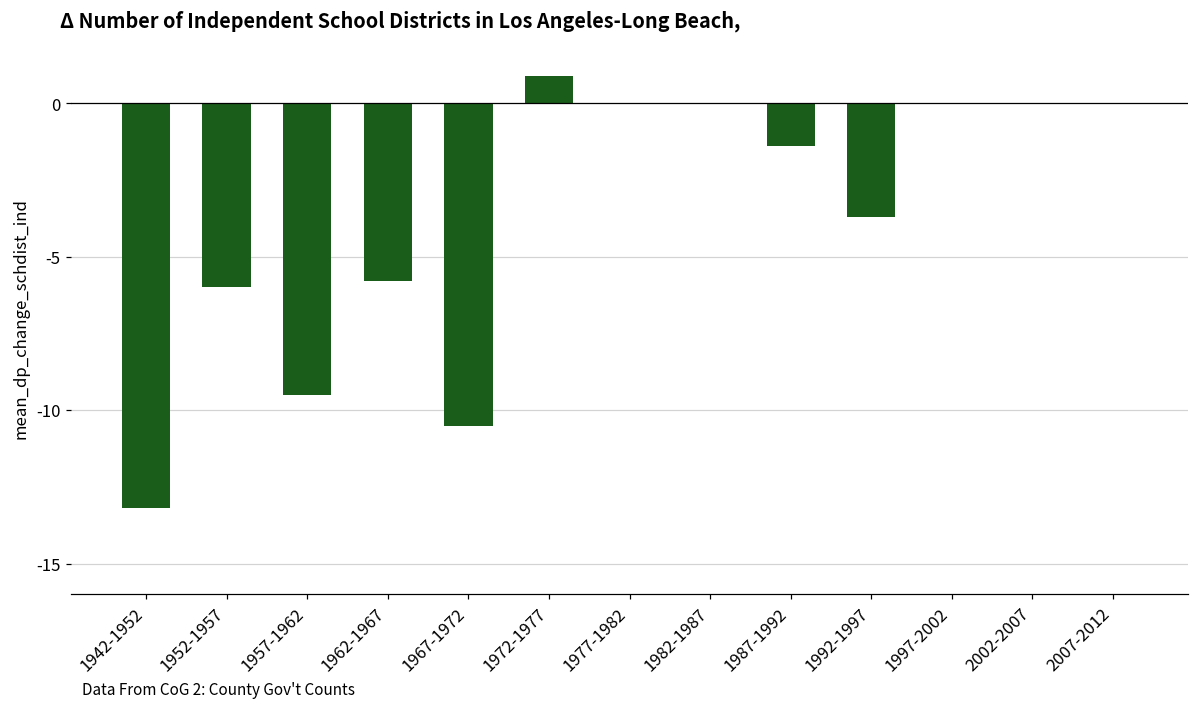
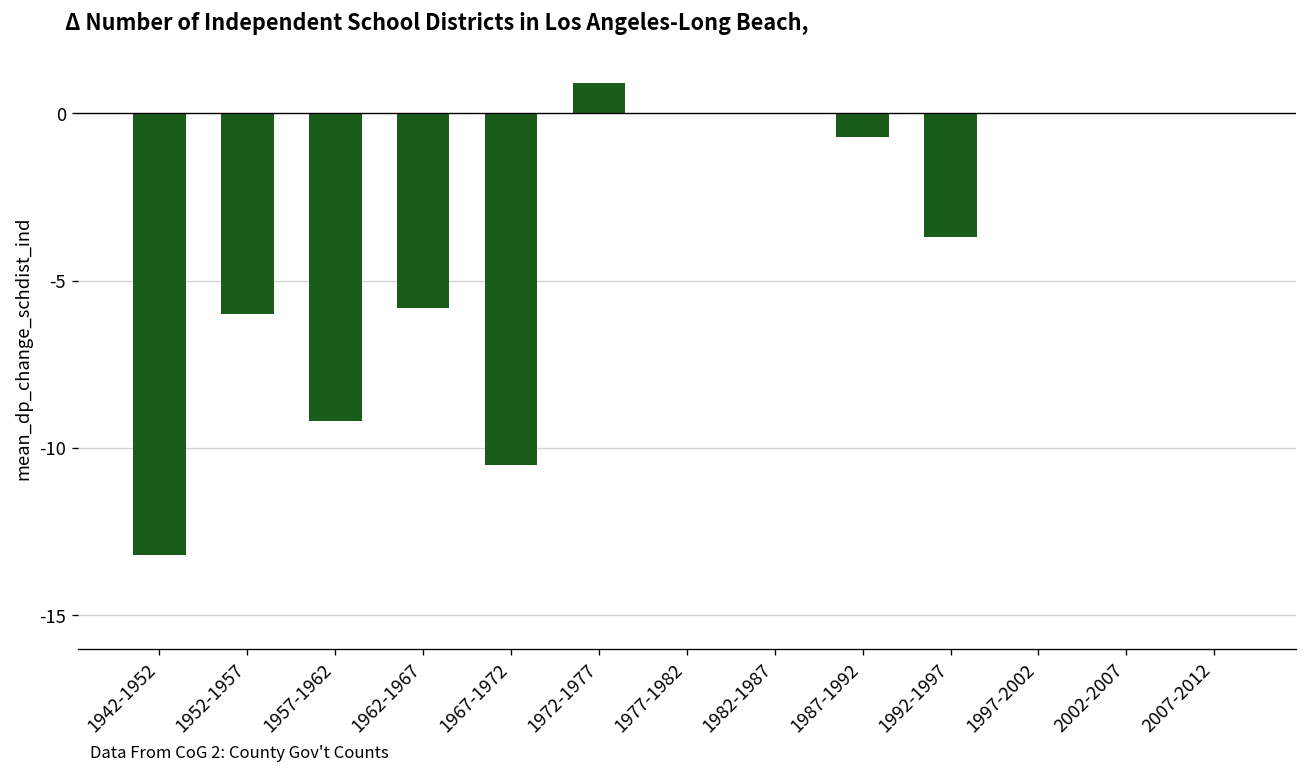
  {
    "1942-1952": -13.2,
    "1952-1957": -6.0,
-   "1957-1962": -9.5,
+   "1957-1962": -9.2,
    "1962-1967": -5.8,
    "1967-1972": -10.5,
    "1972-1977": 0.9,
    "1977-1982": 0.0,
    "1982-1987": 0.0,
-   "1987-1992": -1.4,
+   "1987-1992": -0.7,
    "1992-1997": -3.7,
    "1997-2002": 0.0,
    "2002-2007": 0.0,
    "2007-2012": 0.0
  }
